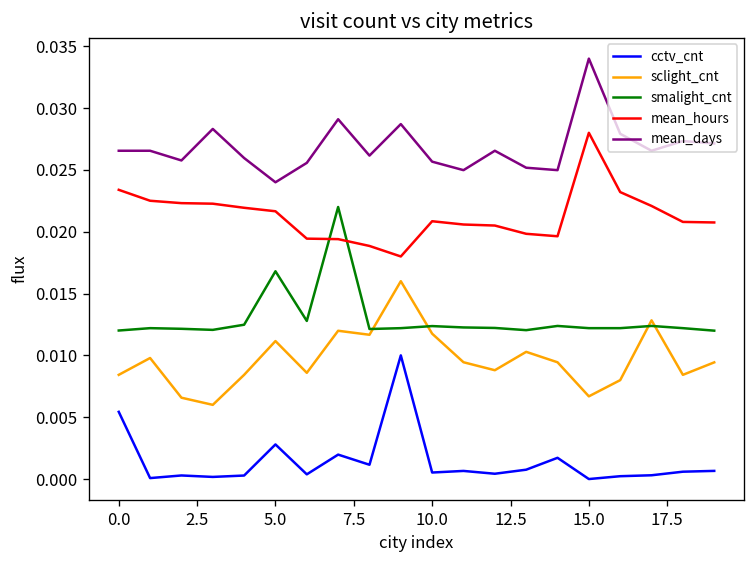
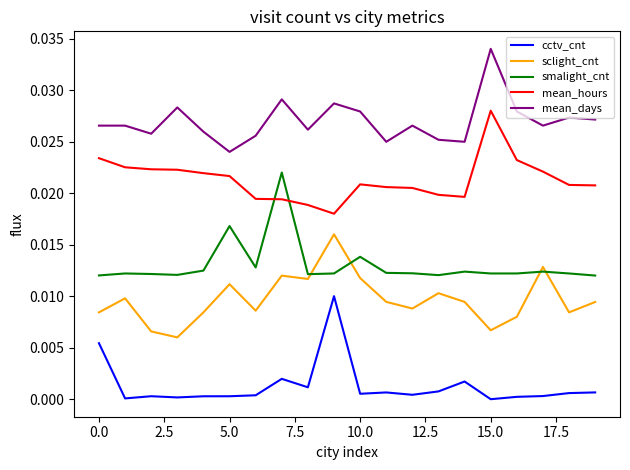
  {
    "cctv_cnt": {
      "0.0": 0.0054,
-     "5.0": 0.0028,
+     "5.0": 0.0003,
      "10.0": 0.0005,
      "15.0": 0.0000
    },
    "sclight_cnt": {
      "0.0": 0.0084,
      "5.0": 0.0112,
      "10.0": 0.0118,
      "15.0": 0.0067
    },
    "smalight_cnt": {
      "0.0": 0.0120,
      "5.0": 0.0168,
-     "10.0": 0.0124,
+     "10.0": 0.0138,
      "15.0": 0.0122
    },
    "mean_hours": {
      "0.0": 0.0234,
      "5.0": 0.0217,
      "10.0": 0.0208,
      "15.0": 0.0280
    },
    "mean_days": {
      "0.0": 0.0265,
      "5.0": 0.0240,
-     "10.0": 0.0257,
+     "10.0": 0.0279,
      "15.0": 0.0340
    }
  }
